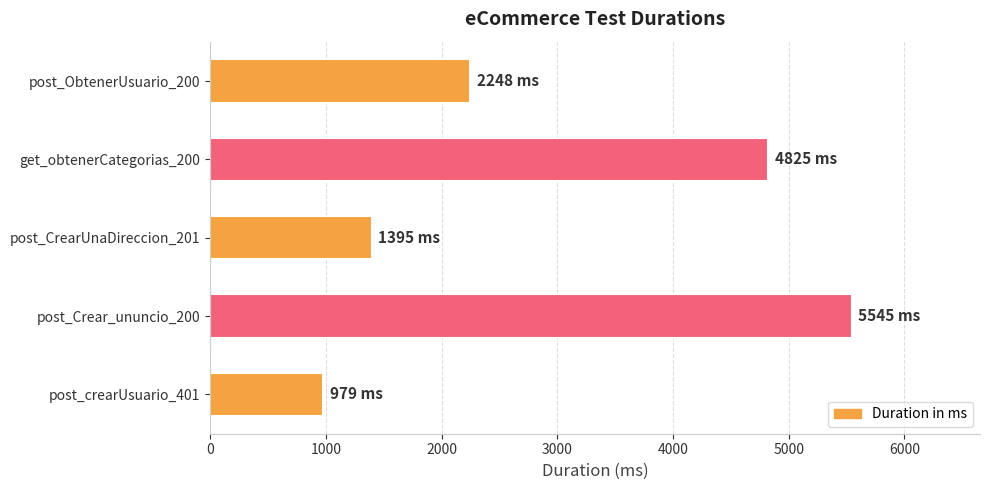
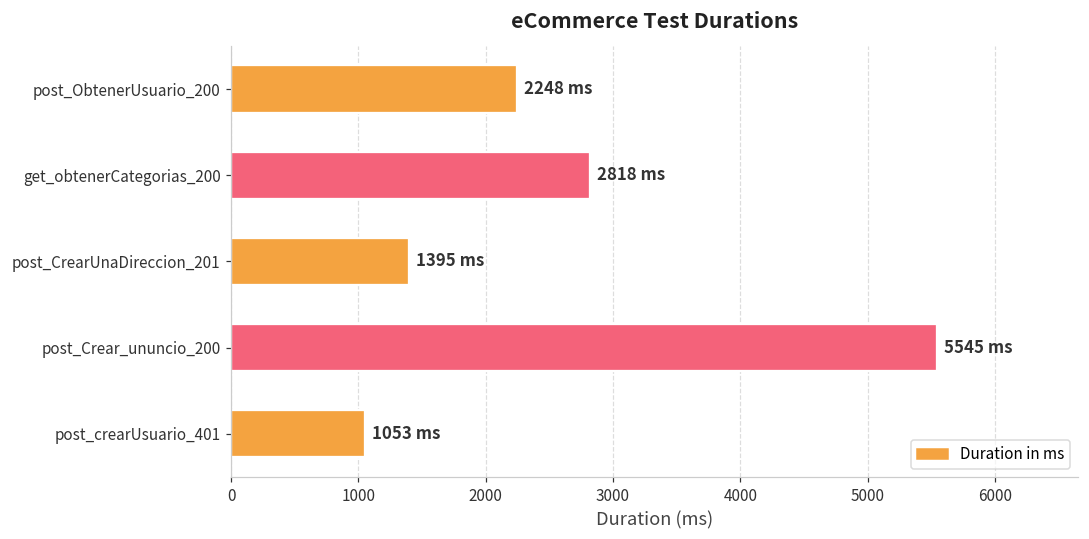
  {
    "post_ObtenerUsuario_200": 2248,
-   "get_obtenerCategorias_200": 4825,
+   "get_obtenerCategorias_200": 2818,
    "post_CrearUnaDireccion_201": 1395,
    "post_Crear_ununcio_200": 5545,
-   "post_crearUsuario_401": 979
+   "post_crearUsuario_401": 1053
  }
